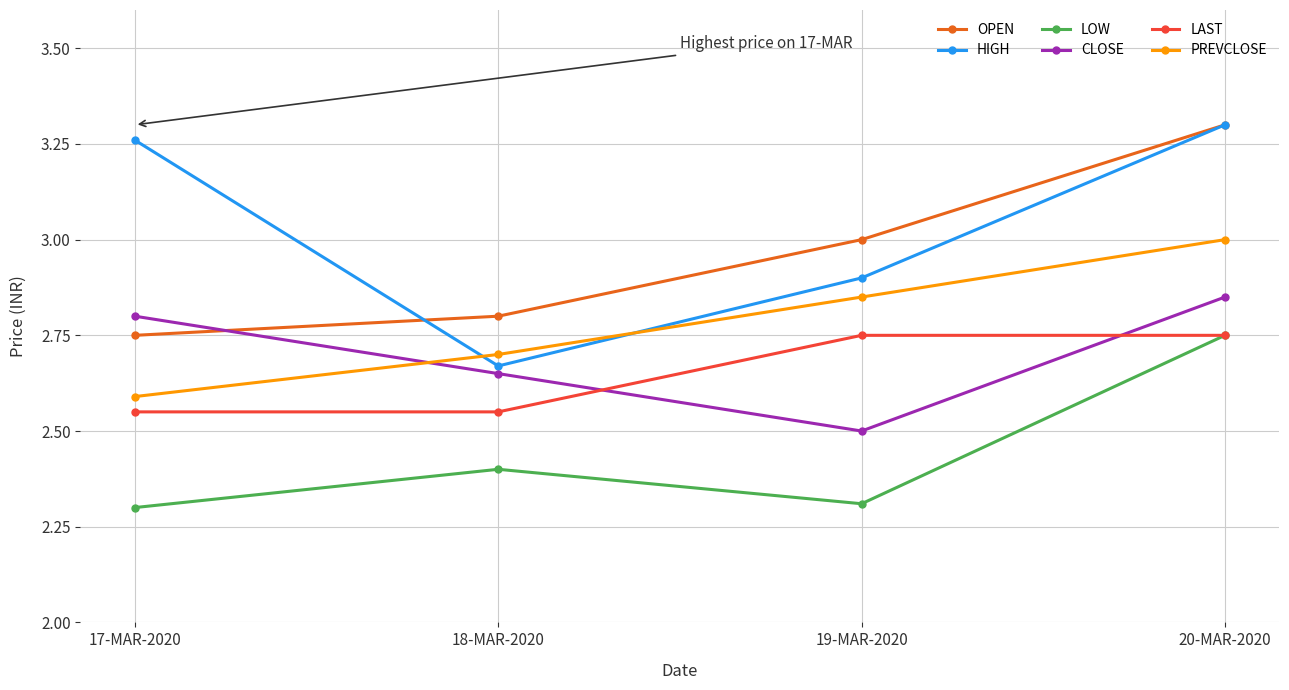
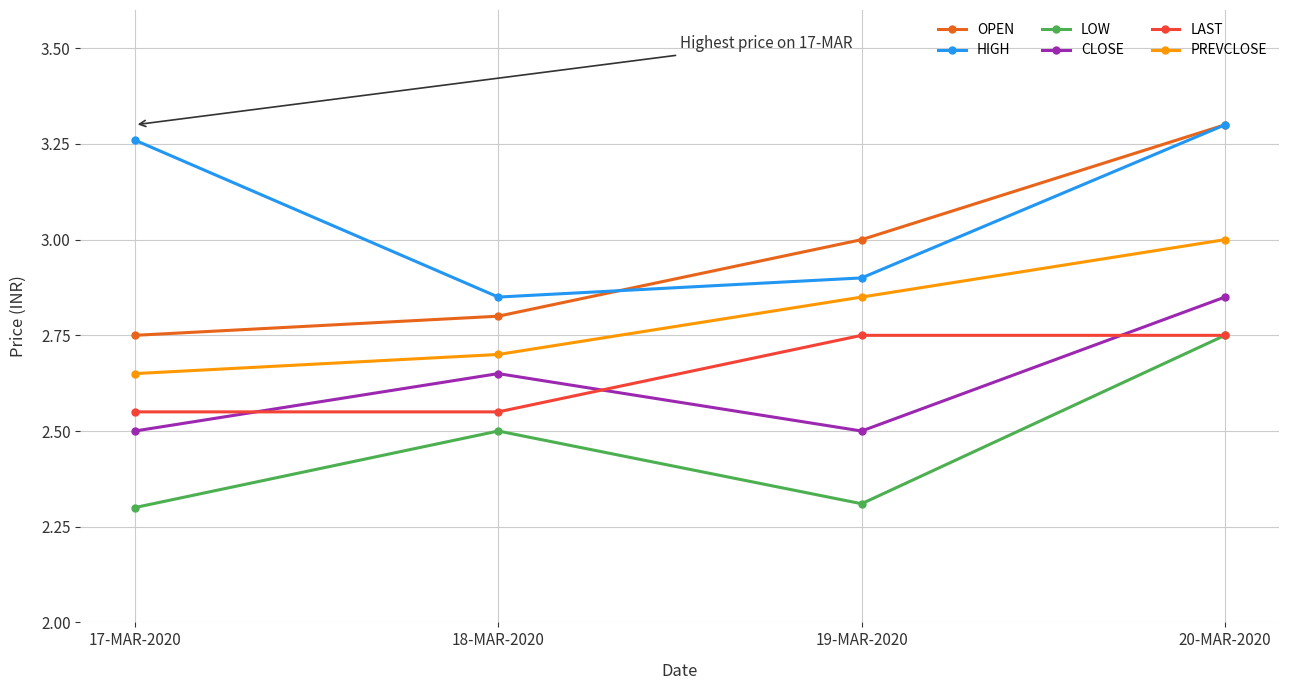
  {
    "HIGH": {
-     "18-MAR-2020": 2.67,
+     "18-MAR-2020": 2.85,
      "19-MAR-2020": 2.90
    },
    "LOW": {
      "17-MAR-2020": 2.3,
-     "18-MAR-2020": 2.4,
+     "18-MAR-2020": 2.5,
      "19-MAR-2020": 2.31
    },
    "CLOSE": {
-     "17-MAR-2020": 2.8,
+     "17-MAR-2020": 2.5,
      "18-MAR-2020": 2.65,
      "19-MAR-2020": 2.5,
      "20-MAR-2020": 2.85
    },
    "PREVCLOSE": {
-     "17-MAR-2020": 2.59,
+     "17-MAR-2020": 2.65,
      "18-MAR-2020": 2.70,
      "19-MAR-2020": 2.85,
      "20-MAR-2020": 3.00
    }
  }
